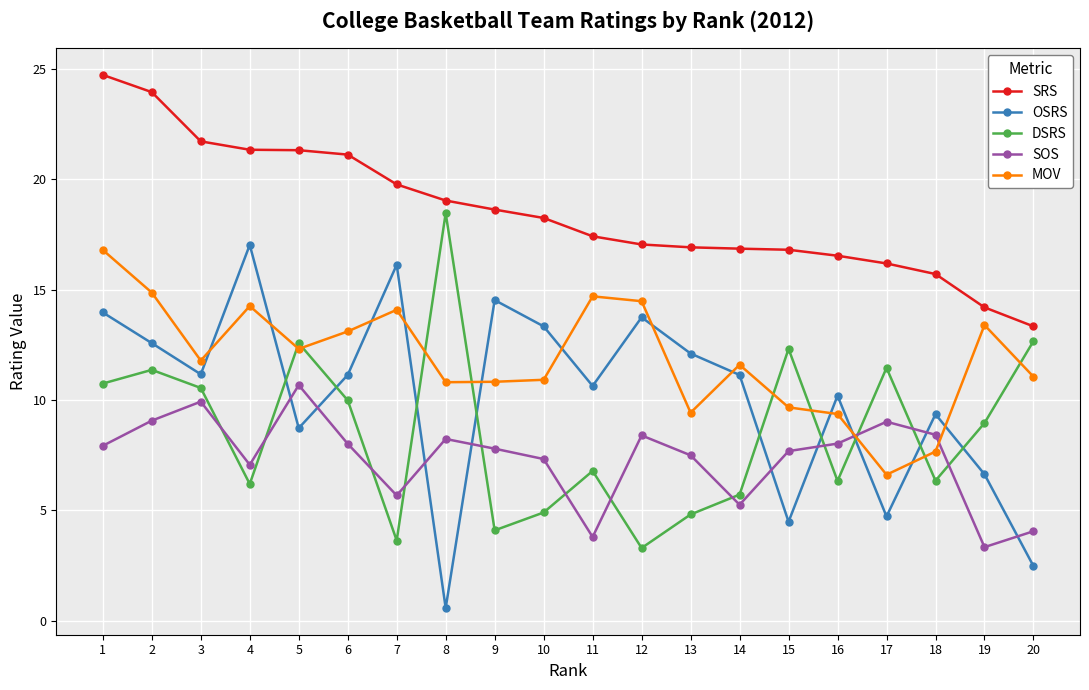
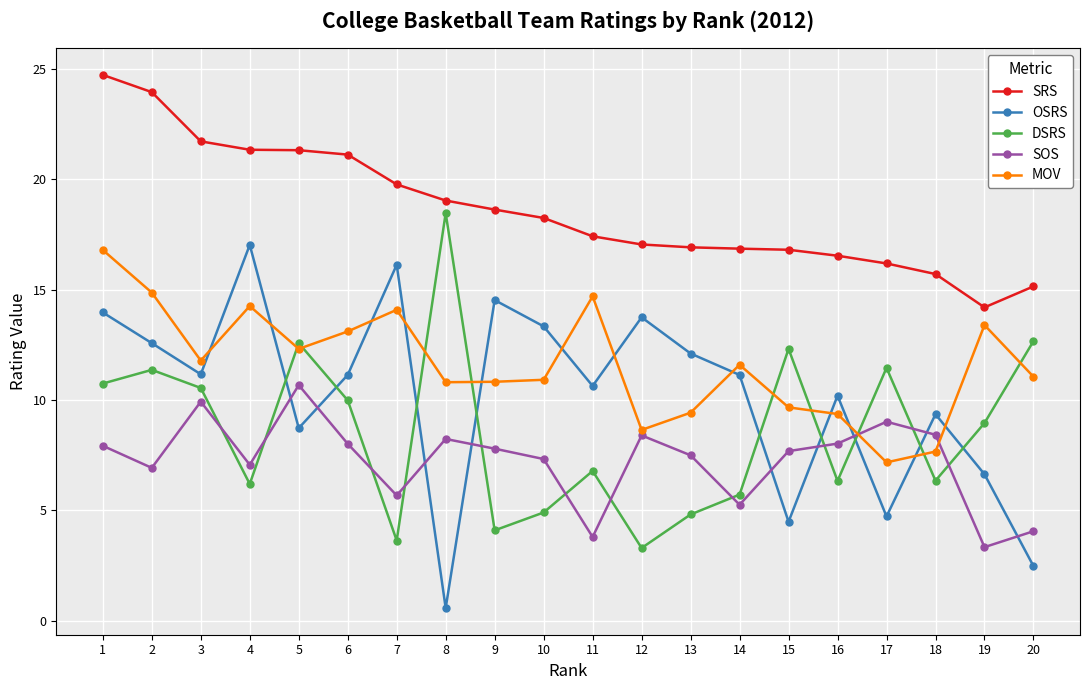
  {
    "SRS": {
      "1": 24.7,
      "2": 24.0,
      "3": 21.7,
      "4": 21.3,
      "5": 21.3,
      "6": 21.1,
      "7": 19.8,
      "8": 19.0,
      "9": 18.6,
      "10": 18.3,
      "11": 17.4,
      "12": 17.1,
      "13": 16.9,
      "14": 16.9,
      "15": 16.8,
      "16": 16.5,
      "17": 16.2,
      "18": 15.7,
      "19": 14.2,
-     "20": 13.3
+     "20": 15.2
    },
    "OSRS": {
      "1": 14.0,
      "2": 12.6,
      "3": 11.2,
      "4": 17.0,
      "5": 8.7,
      "6": 11.1,
      "7": 16.1,
      "8": 0.6,
      "9": 14.5,
      "10": 13.3,
      "11": 10.6,
      "12": 13.8,
      "13": 12.1,
      "14": 11.1,
      "15": 4.5,
      "16": 10.2,
      "17": 4.7,
      "18": 9.4,
      "19": 6.6,
      "20": 2.5
    },
    "DSRS": {
      "1": 10.8,
      "2": 11.4,
      "3": 10.6,
      "4": 6.2,
      "5": 12.6,
      "6": 10.0,
      "7": 3.6,
      "8": 18.5,
      "9": 4.1,
      "10": 4.9,
      "11": 6.8,
      "12": 3.3,
      "13": 4.8,
      "14": 5.7,
      "15": 12.3,
      "16": 6.3,
      "17": 11.5,
      "18": 6.4,
      "19": 9.0,
      "20": 12.7
    },
    "SOS": {
      "1": 7.9,
-     "2": 9.1,
+     "2": 6.9,
      "3": 9.9,
      "4": 7.1,
      "5": 10.7,
      "6": 8.0,
      "7": 5.7,
      "8": 8.2,
      "9": 7.8,
      "10": 7.3,
      "11": 3.8,
      "12": 8.4,
      "13": 7.5,
      "14": 5.3,
      "15": 7.7,
      "16": 8.0,
      "17": 9.0,
      "18": 8.4,
      "19": 3.3,
      "20": 4.1
    },
    "MOV": {
      "1": 16.8,
      "2": 14.9,
      "3": 11.8,
      "4": 14.3,
      "5": 12.3,
      "6": 13.1,
      "7": 14.1,
      "8": 10.8,
      "9": 10.8,
      "10": 10.9,
      "11": 14.7,
-     "12": 14.5,
+     "12": 8.7,
      "13": 9.4,
      "14": 11.6,
      "15": 9.7,
      "16": 9.4,
-     "17": 6.6,
+     "17": 7.2,
      "18": 7.7,
      "19": 13.4,
      "20": 11.1
    }
  }
